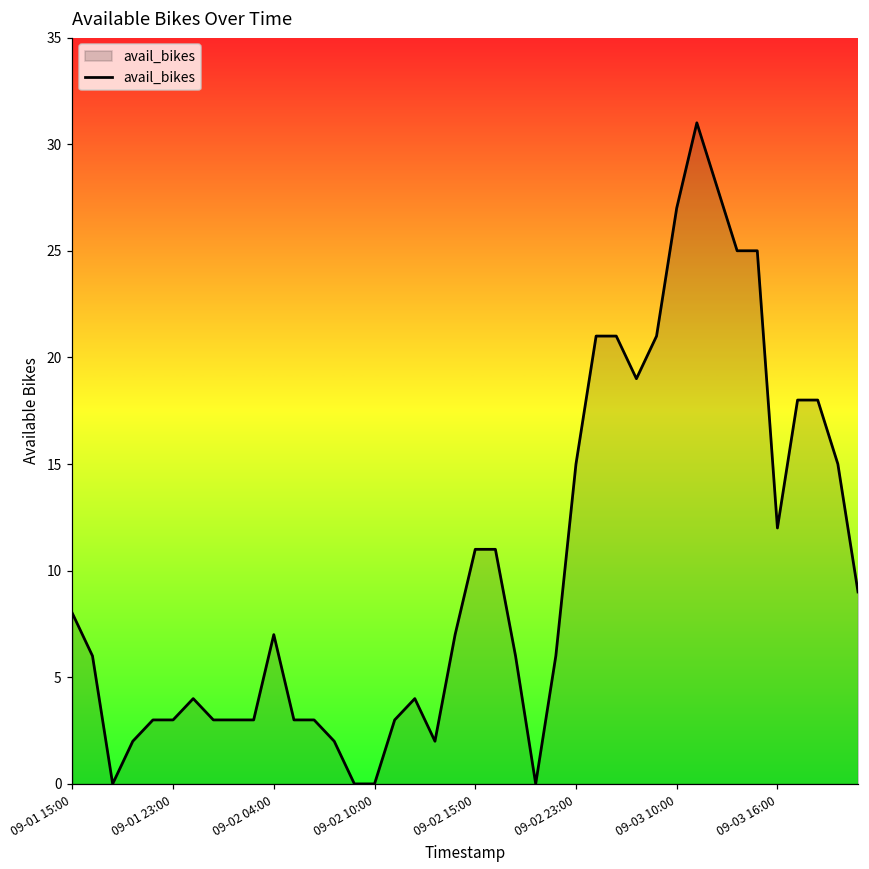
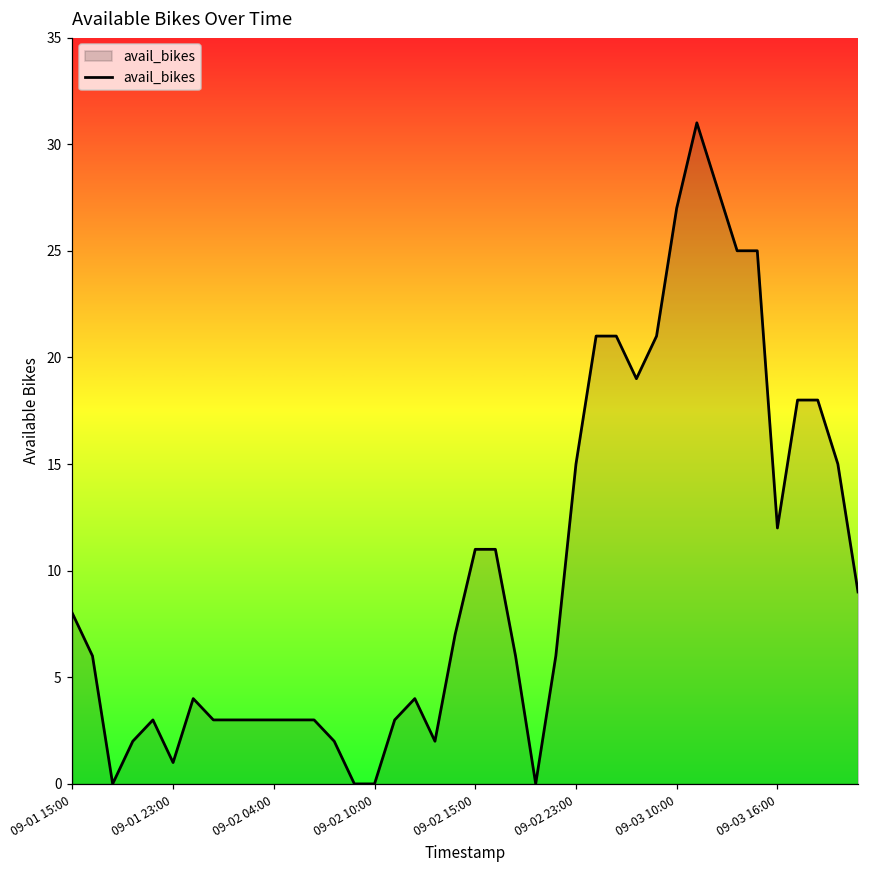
  {
    "09-01 15:00": 8,
-   "09-01 23:00": 3,
-   "09-02 04:00": 7,
+   "09-01 23:00": 1,
+   "09-02 04:00": 3,
    "09-02 10:00": 0,
    "09-02 15:00": 11,
    "09-02 23:00": 15,
    "09-03 10:00": 27,
    "09-03 16:00": 12
  }
